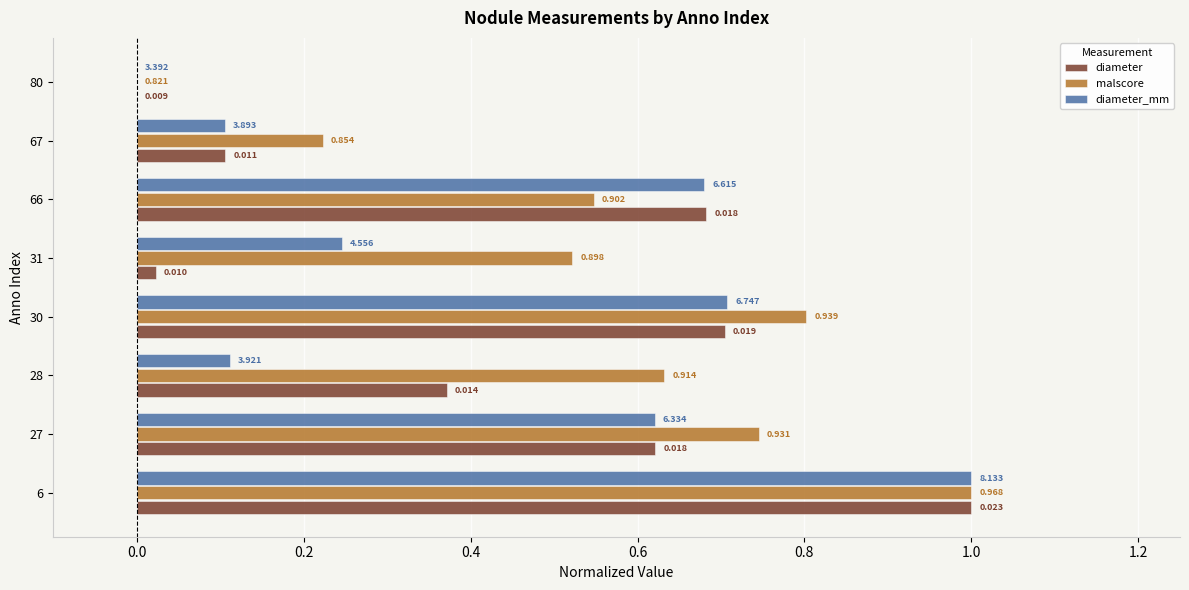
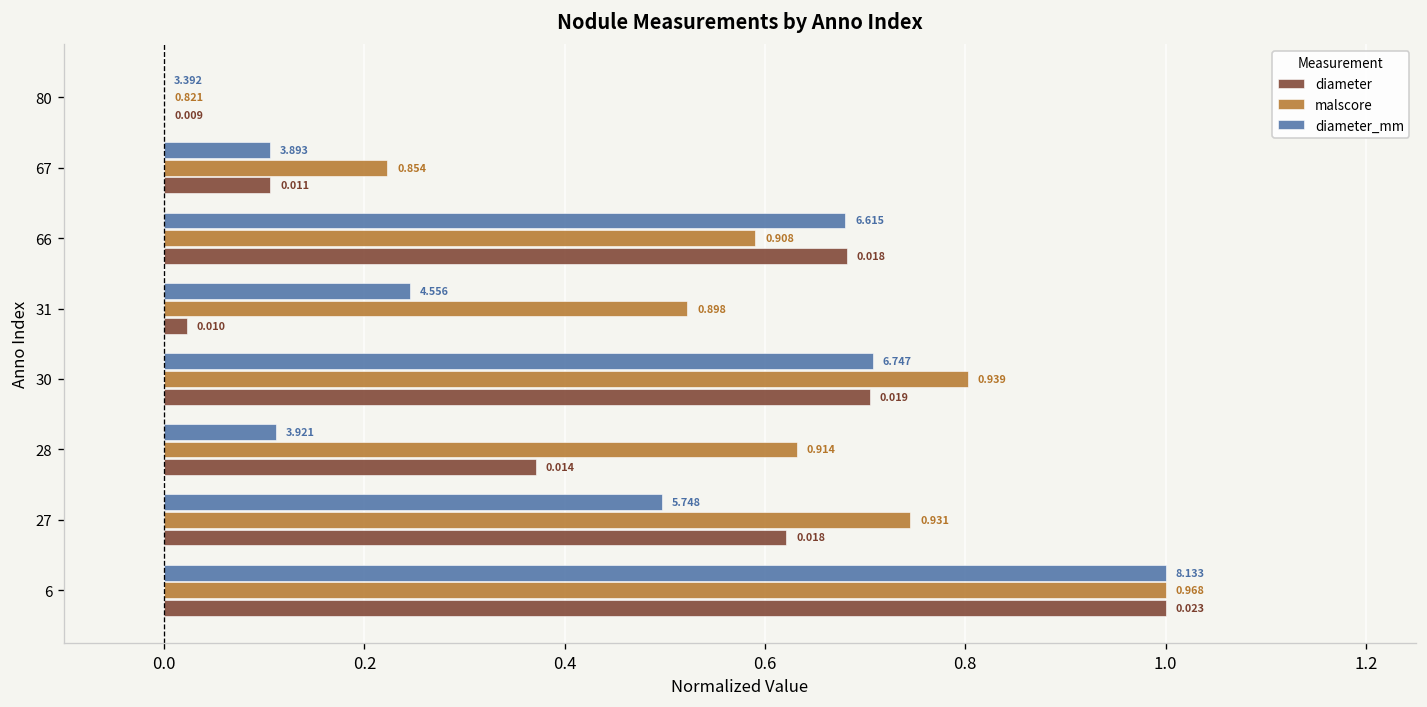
  {
    "malscore": {
-     "66": 0.902
+     "66": 0.908
    },
    "diameter_mm": {
-     "27": 6.334
+     "27": 5.748
    }
  }
